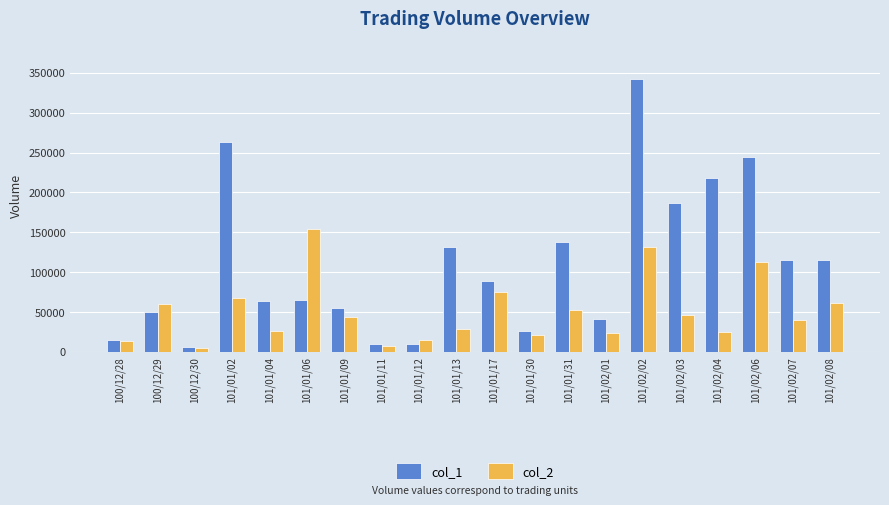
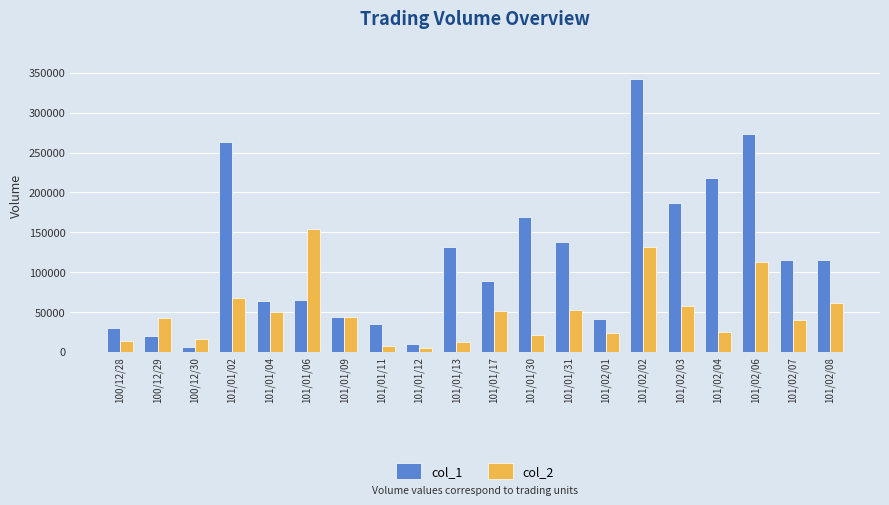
  {
    "col_1": {
-     "100/12/28": 10000,
-     "100/12/29": 50000,
+     "100/12/28": 30000,
+     "100/12/29": 20000,
      "100/12/30": 10000,
      "101/01/02": 260000,
      "101/01/04": 60000,
      "101/01/06": 70000,
-     "101/01/09": 60000,
-     "101/01/11": 10000,
+     "101/01/09": 40000,
+     "101/01/11": 40000,
      "101/01/12": 10000,
      "101/01/13": 130000,
      "101/01/17": 90000,
-     "101/01/30": 30000,
+     "101/01/30": 170000,
      "101/01/31": 140000,
      "101/02/01": 40000,
      "101/02/02": 340000,
      "101/02/03": 190000,
      "101/02/04": 220000,
-     "101/02/06": 240000,
+     "101/02/06": 270000,
      "101/02/07": 120000,
      "101/02/08": 120000
    },
    "col_2": {
      "100/12/28": 10000,
-     "100/12/29": 60000,
-     "100/12/30": 10000,
+     "100/12/29": 40000,
+     "100/12/30": 20000,
      "101/01/02": 70000,
-     "101/01/04": 30000,
+     "101/01/04": 50000,
      "101/01/06": 150000,
      "101/01/09": 40000,
      "101/01/11": 10000,
-     "101/01/12": 20000,
-     "101/01/13": 30000,
-     "101/01/17": 70000,
+     "101/01/12": 10000,
+     "101/01/13": 10000,
+     "101/01/17": 50000,
      "101/01/30": 20000,
      "101/01/31": 50000,
      "101/02/01": 20000,
      "101/02/02": 130000,
-     "101/02/03": 50000,
+     "101/02/03": 60000,
      "101/02/04": 30000,
      "101/02/06": 110000,
      "101/02/07": 40000,
      "101/02/08": 60000
    }
  }
